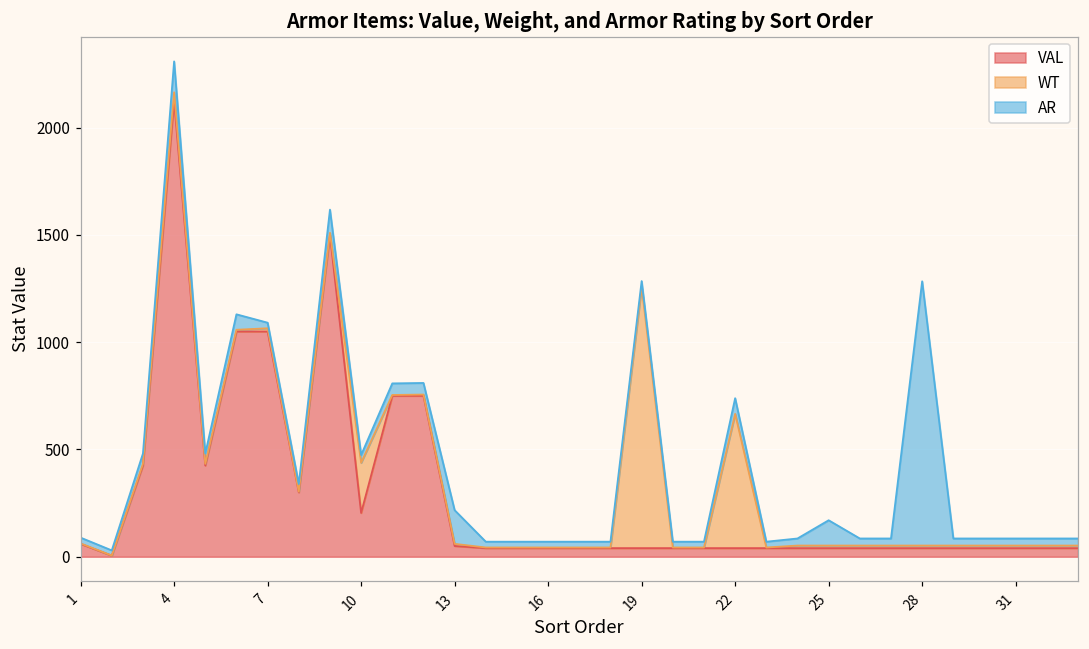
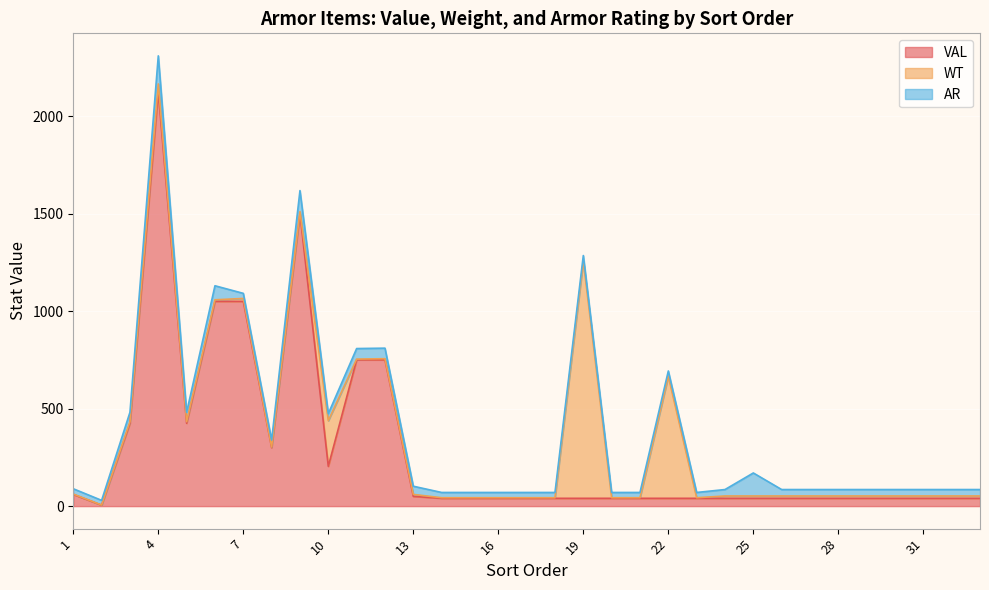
  {
    "VAL": {
      "4": 2130,
      "7": 1050,
      "10": 200,
      "19": 40,
      "22": 40
    },
    "WT": {
      "4": 40,
      "7": 20,
      "10": 230,
      "19": 1220,
      "22": 630
    },
    "AR": {
      "1": 30,
      "4": 140,
      "7": 30,
      "10": 40,
-     "13": 160,
+     "13": 40,
      "16": 30,
      "19": 30,
-     "22": 70,
+     "22": 30,
      "25": 120,
-     "28": 1230,
+     "28": 30,
      "31": 30
    }
  }
